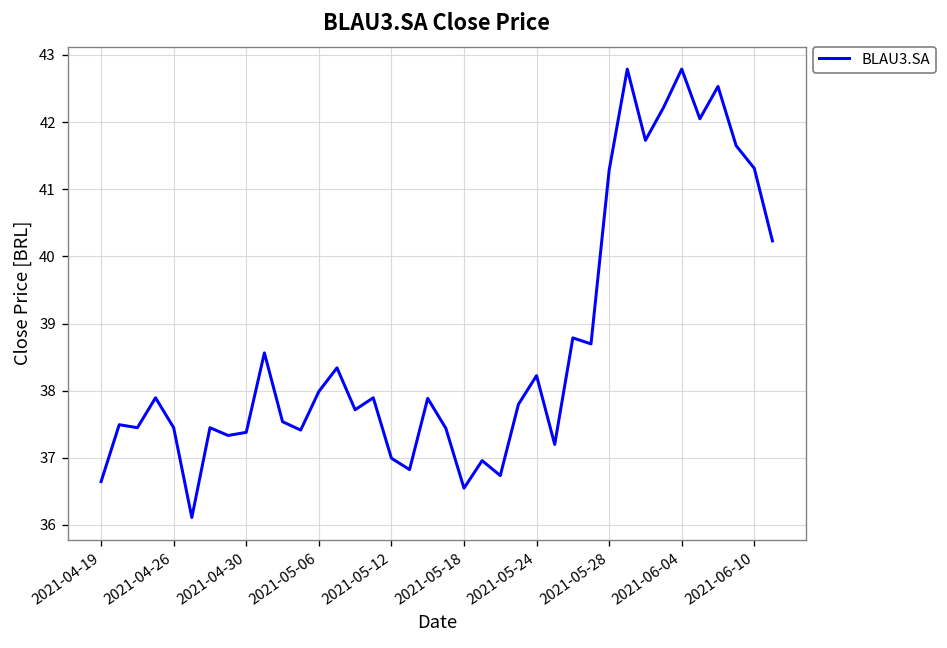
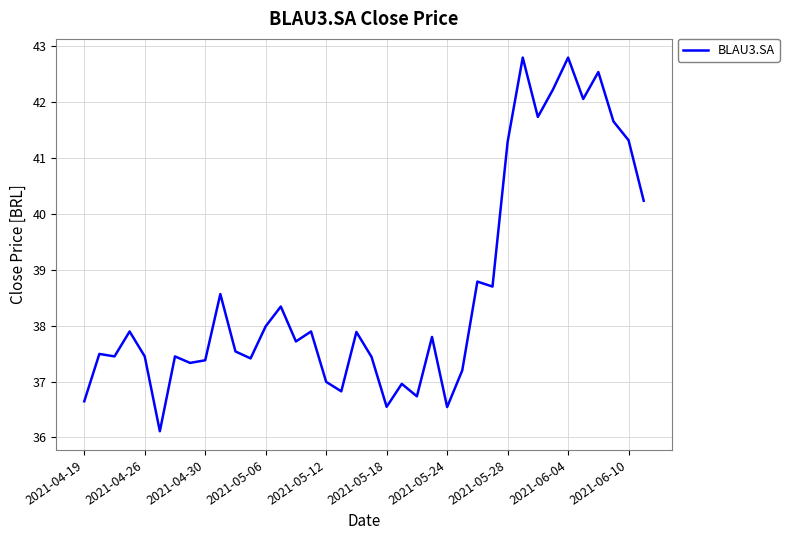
  {
    "2021-04-19": 36.6,
    "2021-04-26": 37.4,
    "2021-04-30": 37.4,
    "2021-05-06": 38.0,
    "2021-05-12": 37.0,
    "2021-05-18": 36.5,
-   "2021-05-24": 38.2,
+   "2021-05-24": 36.5,
    "2021-05-28": 41.3,
    "2021-06-04": 42.8,
    "2021-06-10": 41.3
  }
